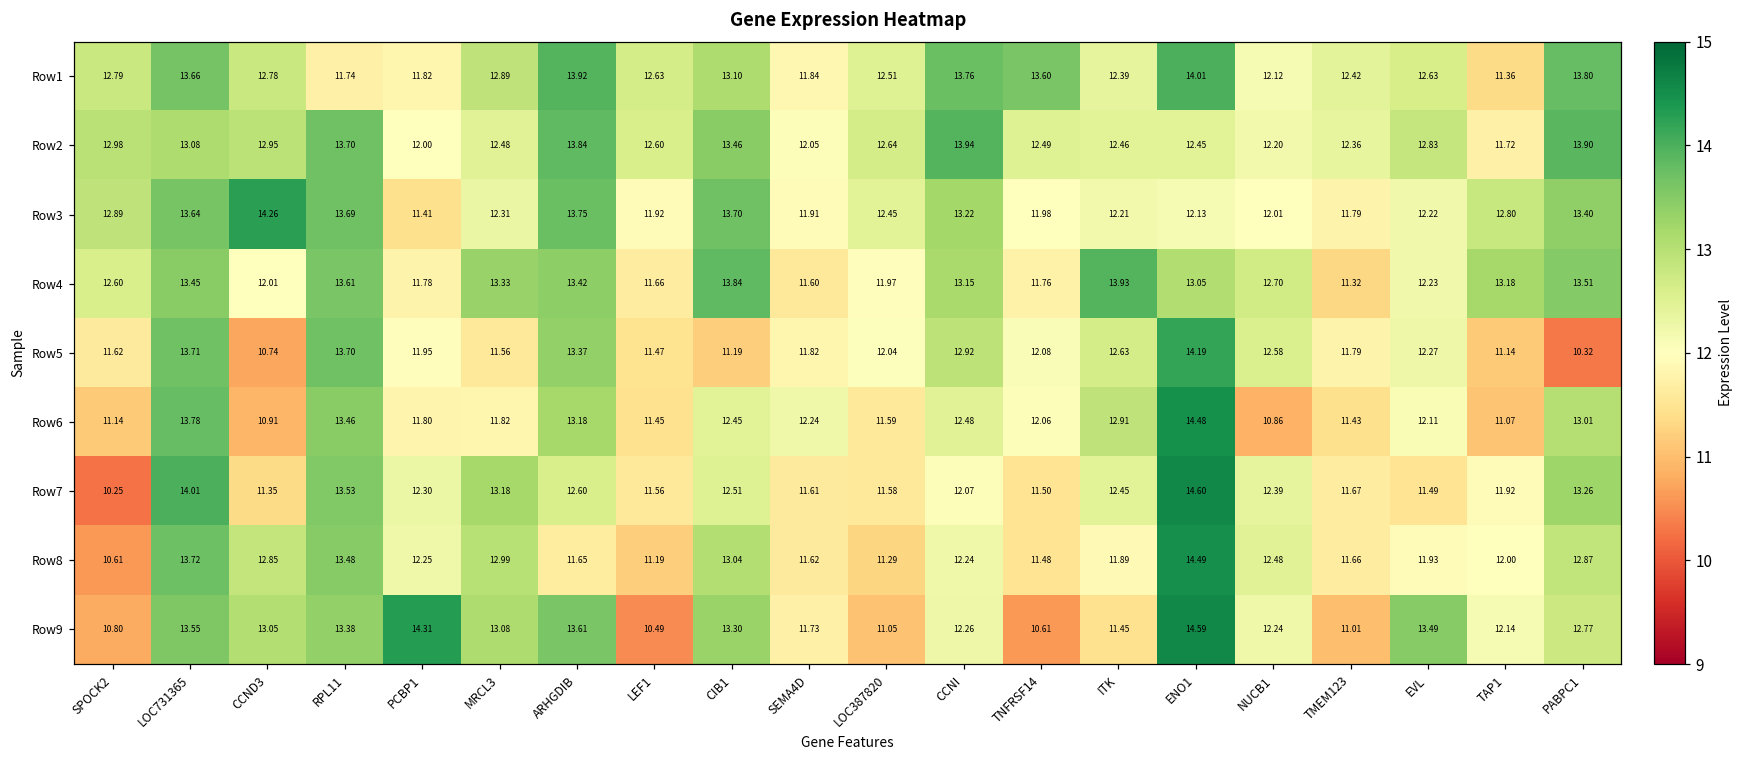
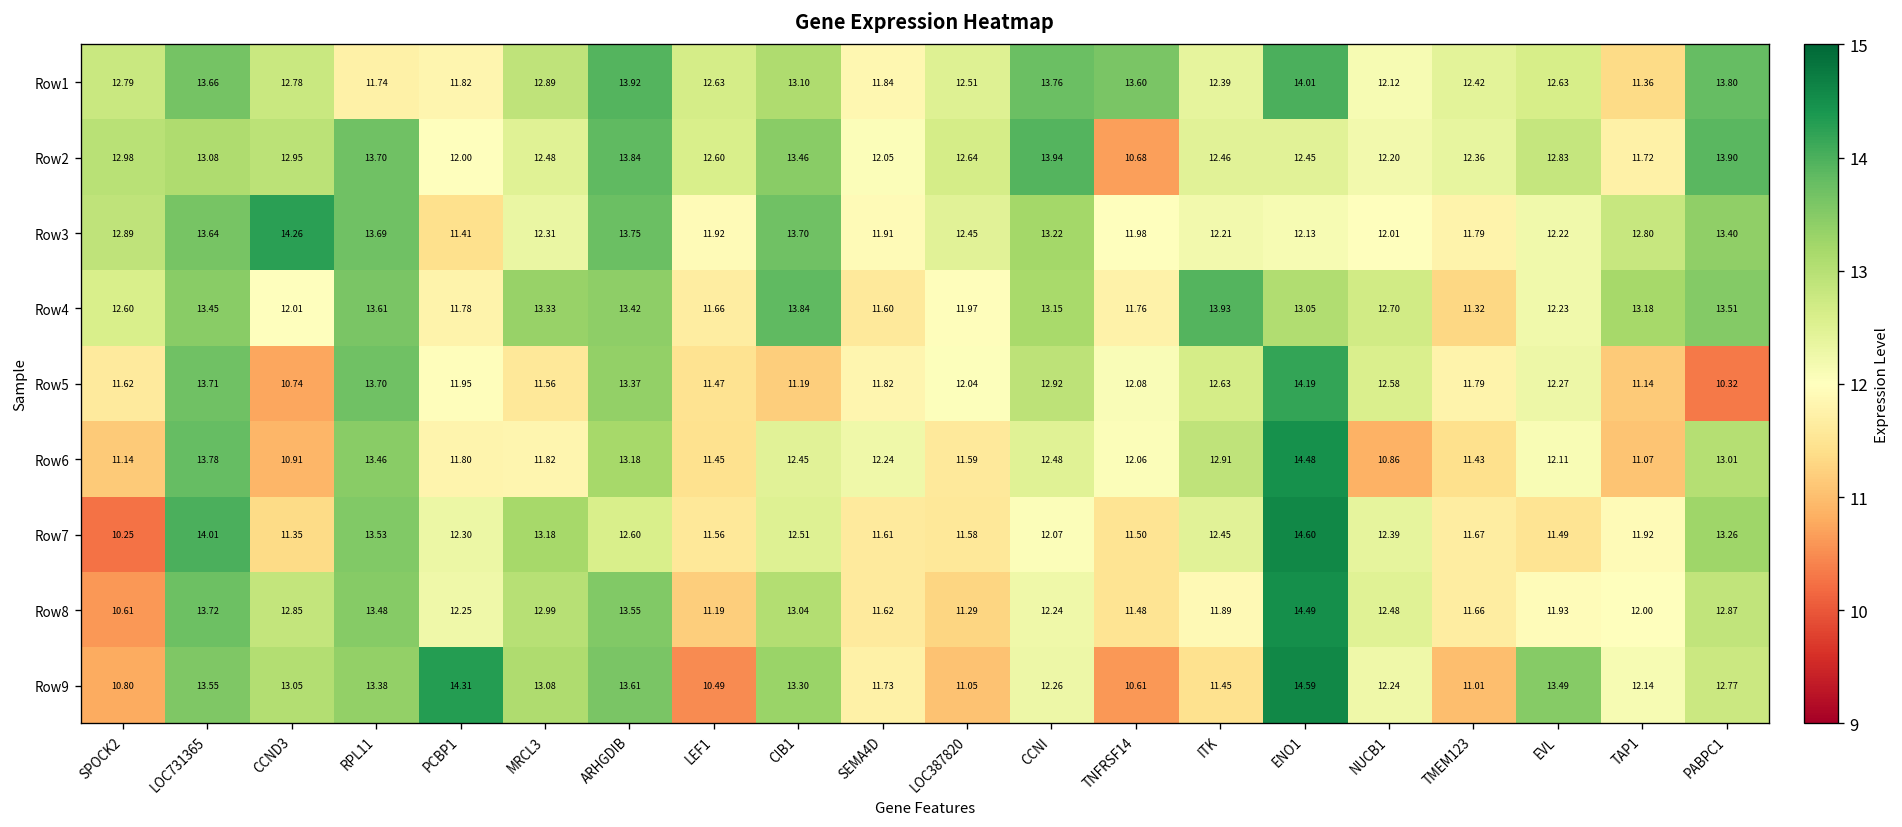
  {
    "Row1": {
      "SPOCK2": 12.79,
      "LOC731365": 13.66,
      "CCND3": 12.78,
      "RPL11": 11.74,
      "PCBP1": 11.82,
      "MRCL3": 12.89,
      "ARHGDIB": 13.92,
      "LEF1": 12.63,
      "CIB1": 13.10,
      "SEMA4D": 11.84,
      "LOC387820": 12.51,
      "CCNI": 13.76,
      "TNFRSF14": 13.60,
      "ITK": 12.39,
      "ENO1": 14.01,
      "NUCB1": 12.12,
      "TMEM123": 12.42,
      "EVL": 12.63,
      "TAP1": 11.36,
      "PABPC1": 13.80
    },
    "Row2": {
      "SPOCK2": 12.98,
      "LOC731365": 13.08,
      "CCND3": 12.95,
      "RPL11": 13.70,
      "PCBP1": 12.00,
      "MRCL3": 12.48,
      "ARHGDIB": 13.84,
      "LEF1": 12.60,
      "CIB1": 13.46,
      "SEMA4D": 12.05,
      "LOC387820": 12.64,
      "CCNI": 13.94,
-     "TNFRSF14": 12.49,
+     "TNFRSF14": 10.68,
      "ITK": 12.46,
      "ENO1": 12.45,
      "NUCB1": 12.20,
      "TMEM123": 12.36,
      "EVL": 12.83,
      "TAP1": 11.72,
      "PABPC1": 13.90
    },
    "Row3": {
      "SPOCK2": 12.89,
      "LOC731365": 13.64,
      "CCND3": 14.26,
      "RPL11": 13.69,
      "PCBP1": 11.41,
      "MRCL3": 12.31,
      "ARHGDIB": 13.75,
      "LEF1": 11.92,
      "CIB1": 13.70,
      "SEMA4D": 11.91,
      "LOC387820": 12.45,
      "CCNI": 13.22,
      "TNFRSF14": 11.98,
      "ITK": 12.21,
      "ENO1": 12.13,
      "NUCB1": 12.01,
      "TMEM123": 11.79,
      "EVL": 12.22,
      "TAP1": 12.80,
      "PABPC1": 13.40
    },
    "Row4": {
      "SPOCK2": 12.60,
      "LOC731365": 13.45,
      "CCND3": 12.01,
      "RPL11": 13.61,
      "PCBP1": 11.78,
      "MRCL3": 13.33,
      "ARHGDIB": 13.42,
      "LEF1": 11.66,
      "CIB1": 13.84,
      "SEMA4D": 11.60,
      "LOC387820": 11.97,
      "CCNI": 13.15,
      "TNFRSF14": 11.76,
      "ITK": 13.93,
      "ENO1": 13.05,
      "NUCB1": 12.70,
      "TMEM123": 11.32,
      "EVL": 12.23,
      "TAP1": 13.18,
      "PABPC1": 13.51
    },
    "Row5": {
      "SPOCK2": 11.62,
      "LOC731365": 13.71,
      "CCND3": 10.74,
      "RPL11": 13.70,
      "PCBP1": 11.95,
      "MRCL3": 11.56,
      "ARHGDIB": 13.37,
      "LEF1": 11.47,
      "CIB1": 11.19,
      "SEMA4D": 11.82,
      "LOC387820": 12.04,
      "CCNI": 12.92,
      "TNFRSF14": 12.08,
      "ITK": 12.63,
      "ENO1": 14.19,
      "NUCB1": 12.58,
      "TMEM123": 11.79,
      "EVL": 12.27,
      "TAP1": 11.14,
      "PABPC1": 10.32
    },
    "Row6": {
      "SPOCK2": 11.14,
      "LOC731365": 13.78,
      "CCND3": 10.91,
      "RPL11": 13.46,
      "PCBP1": 11.80,
      "MRCL3": 11.82,
      "ARHGDIB": 13.18,
      "LEF1": 11.45,
      "CIB1": 12.45,
      "SEMA4D": 12.24,
      "LOC387820": 11.59,
      "CCNI": 12.48,
      "TNFRSF14": 12.06,
      "ITK": 12.91,
      "ENO1": 14.48,
      "NUCB1": 10.86,
      "TMEM123": 11.43,
      "EVL": 12.11,
      "TAP1": 11.07,
      "PABPC1": 13.01
    },
    "Row7": {
      "SPOCK2": 10.25,
      "LOC731365": 14.01,
      "CCND3": 11.35,
      "RPL11": 13.53,
      "PCBP1": 12.30,
      "MRCL3": 13.18,
      "ARHGDIB": 12.60,
      "LEF1": 11.56,
      "CIB1": 12.51,
      "SEMA4D": 11.61,
      "LOC387820": 11.58,
      "CCNI": 12.07,
      "TNFRSF14": 11.50,
      "ITK": 12.45,
      "ENO1": 14.60,
      "NUCB1": 12.39,
      "TMEM123": 11.67,
      "EVL": 11.49,
      "TAP1": 11.92,
      "PABPC1": 13.26
    },
    "Row8": {
      "SPOCK2": 10.61,
      "LOC731365": 13.72,
      "CCND3": 12.85,
      "RPL11": 13.48,
      "PCBP1": 12.25,
      "MRCL3": 12.99,
-     "ARHGDIB": 11.65,
+     "ARHGDIB": 13.55,
      "LEF1": 11.19,
      "CIB1": 13.04,
      "SEMA4D": 11.62,
      "LOC387820": 11.29,
      "CCNI": 12.24,
      "TNFRSF14": 11.48,
      "ITK": 11.89,
      "ENO1": 14.49,
      "NUCB1": 12.48,
      "TMEM123": 11.66,
      "EVL": 11.93,
      "TAP1": 12.00,
      "PABPC1": 12.87
    },
    "Row9": {
      "SPOCK2": 10.80,
      "LOC731365": 13.55,
      "CCND3": 13.05,
      "RPL11": 13.38,
      "PCBP1": 14.31,
      "MRCL3": 13.08,
      "ARHGDIB": 13.61,
      "LEF1": 10.49,
      "CIB1": 13.30,
      "SEMA4D": 11.73,
      "LOC387820": 11.05,
      "CCNI": 12.26,
      "TNFRSF14": 10.61,
      "ITK": 11.45,
      "ENO1": 14.59,
      "NUCB1": 12.24,
      "TMEM123": 11.01,
      "EVL": 13.49,
      "TAP1": 12.14,
      "PABPC1": 12.77
    }
  }
